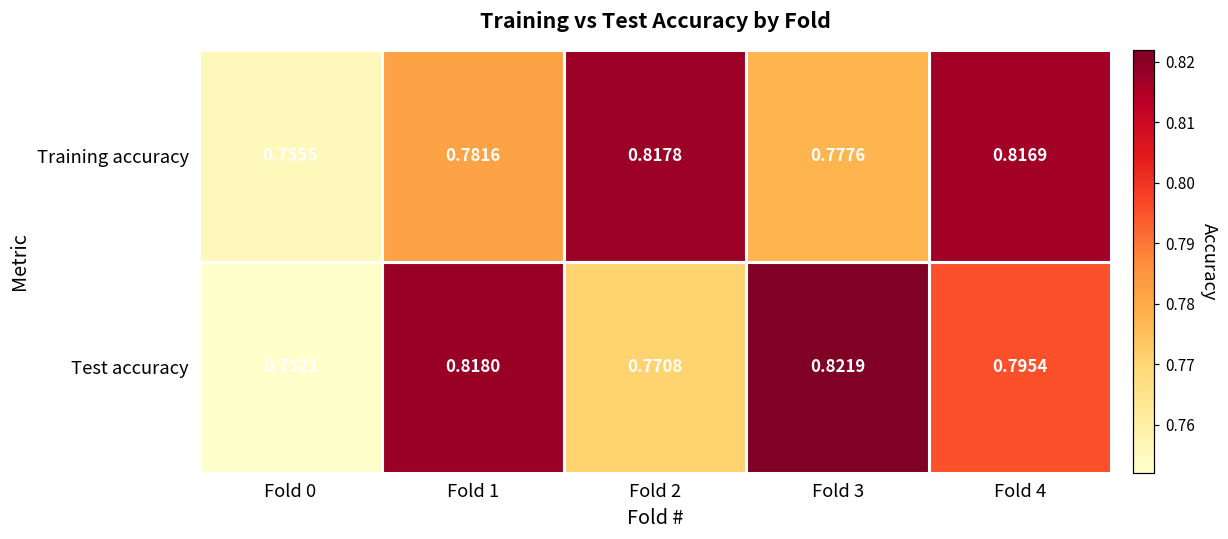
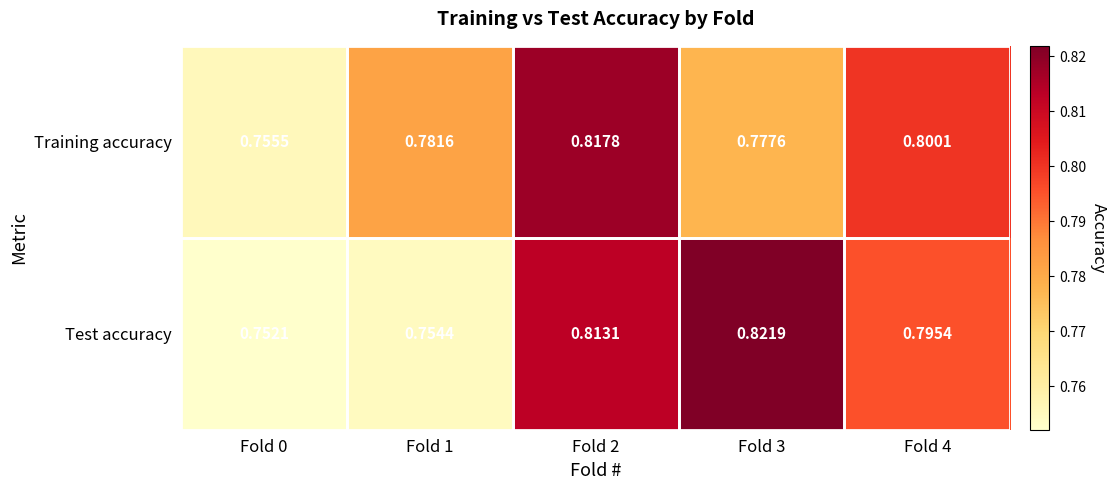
  {
    "Training accuracy": {
      "Fold 0": 0.7555,
      "Fold 1": 0.7816,
      "Fold 2": 0.8178,
      "Fold 3": 0.7776,
-     "Fold 4": 0.8169
+     "Fold 4": 0.8001
    },
    "Test accuracy": {
      "Fold 0": 0.7521,
-     "Fold 1": 0.8180,
-     "Fold 2": 0.7708,
+     "Fold 1": 0.7544,
+     "Fold 2": 0.8131,
      "Fold 3": 0.8219,
      "Fold 4": 0.7954
    }
  }
